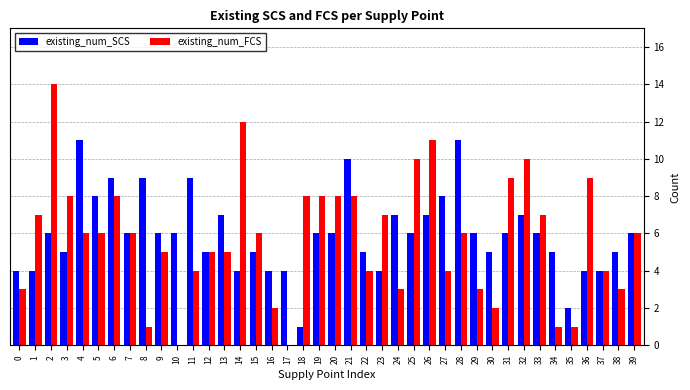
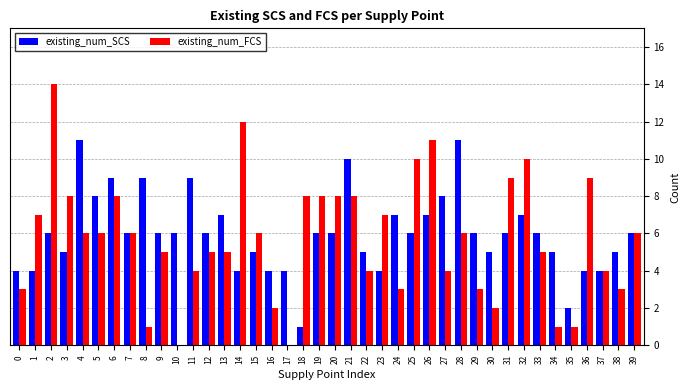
  {
    "existing_num_SCS": {
      "0": 4,
      "1": 4,
      "2": 6,
      "3": 5,
      "4": 11,
      "5": 8,
      "6": 9,
      "7": 6,
      "8": 9,
      "9": 6,
      "10": 6,
      "11": 9,
-     "12": 5,
+     "12": 6,
      "13": 7,
      "14": 4,
      "15": 5,
      "16": 4,
      "17": 4,
      "18": 1,
      "19": 6,
      "20": 6,
      "21": 10,
      "22": 5,
      "23": 4,
      "24": 7,
      "25": 6,
      "26": 7,
      "27": 8,
      "28": 11,
      "29": 6,
      "30": 5,
      "31": 6,
      "32": 7,
      "33": 6,
      "34": 5,
      "35": 2,
      "36": 4,
      "37": 4,
      "38": 5,
      "39": 6
    },
    "existing_num_FCS": {
      "0": 3,
      "1": 7,
      "2": 14,
      "3": 8,
      "4": 6,
      "5": 6,
      "6": 8,
      "7": 6,
      "8": 1,
      "9": 5,
      "10": 0,
      "11": 4,
      "12": 5,
      "13": 5,
      "14": 12,
      "15": 6,
      "16": 2,
      "17": 0,
      "18": 8,
      "19": 8,
      "20": 8,
      "21": 8,
      "22": 4,
      "23": 7,
      "24": 3,
      "25": 10,
      "26": 11,
      "27": 4,
      "28": 6,
      "29": 3,
      "30": 2,
      "31": 9,
      "32": 10,
-     "33": 7,
+     "33": 5,
      "34": 1,
      "35": 1,
      "36": 9,
      "37": 4,
      "38": 3,
      "39": 6
    }
  }
